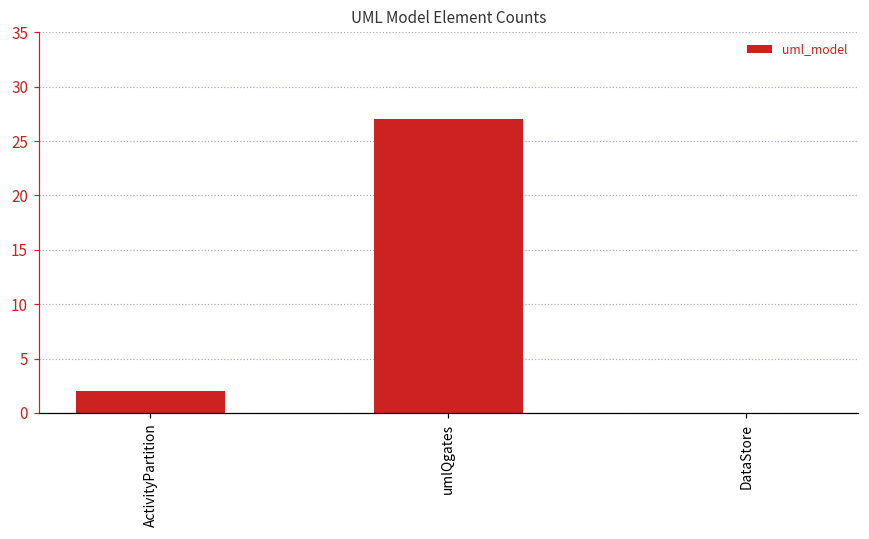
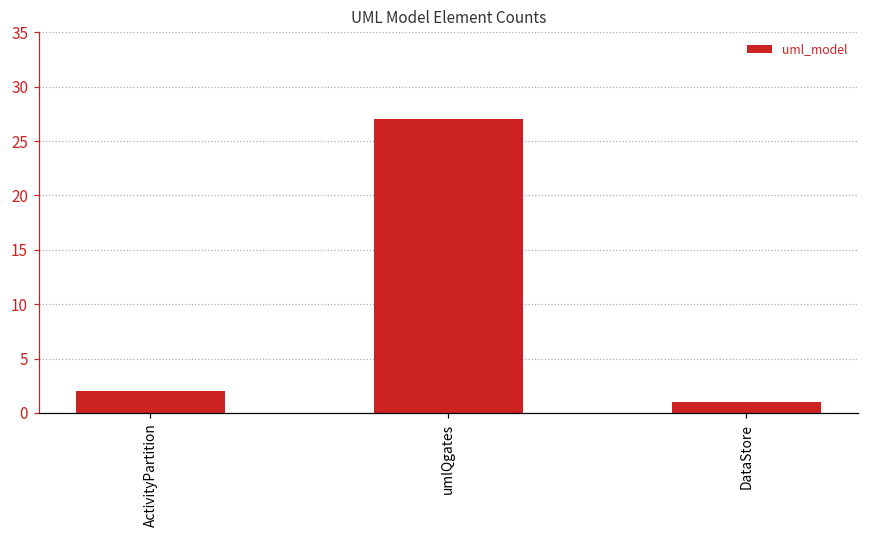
  {
    "ActivityPartition": 2,
    "umlQgates": 27,
-   "DataStore": 0
+   "DataStore": 1
  }
